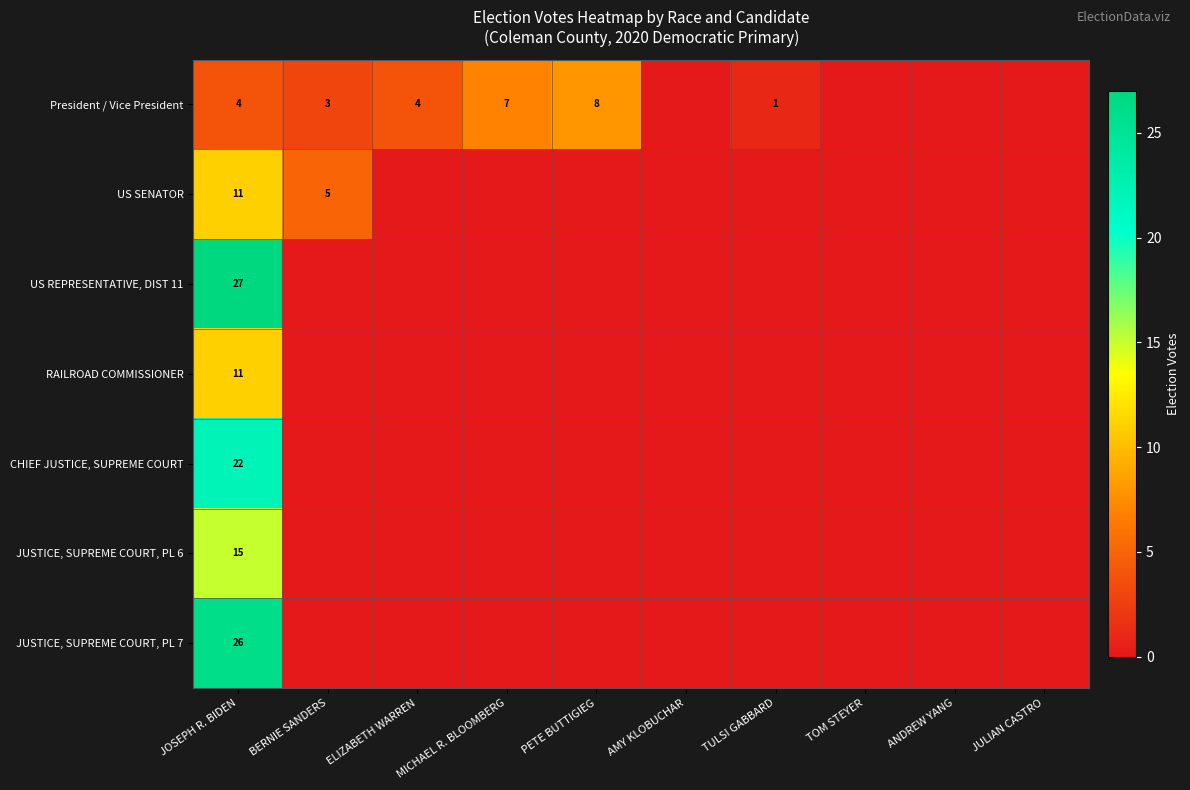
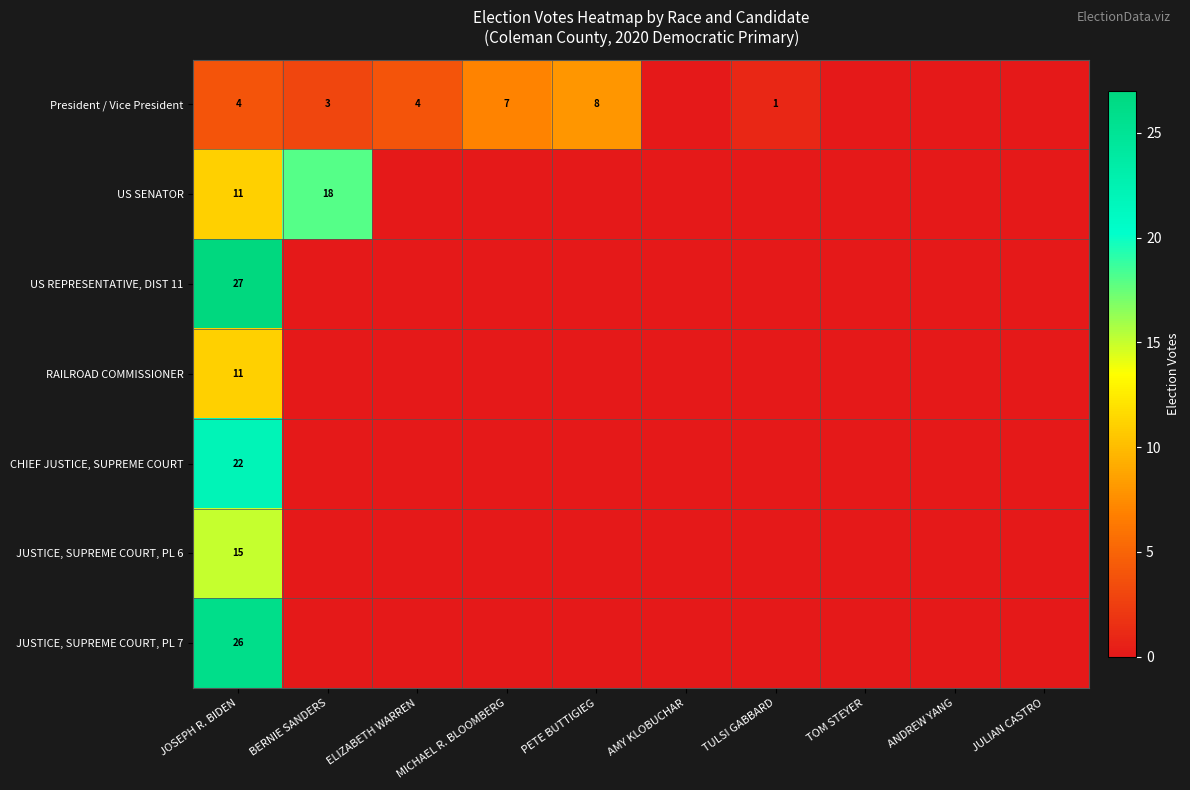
  {
    "President / Vice President": {
      "JOSEPH R. BIDEN": 4,
      "BERNIE SANDERS": 3,
      "ELIZABETH WARREN": 4,
      "MICHAEL R. BLOOMBERG": 7,
      "PETE BUTTIGIEG": 8,
      "TULSI GABBARD": 1
    },
    "US SENATOR": {
      "JOSEPH R. BIDEN": 11,
-     "BERNIE SANDERS": 5
+     "BERNIE SANDERS": 18
    },
    "US REPRESENTATIVE, DIST 11": {
      "JOSEPH R. BIDEN": 27
    },
    "RAILROAD COMMISSIONER": {
      "JOSEPH R. BIDEN": 11
    },
    "CHIEF JUSTICE, SUPREME COURT": {
      "JOSEPH R. BIDEN": 22
    },
    "JUSTICE, SUPREME COURT, PL 6": {
      "JOSEPH R. BIDEN": 15
    },
    "JUSTICE, SUPREME COURT, PL 7": {
      "JOSEPH R. BIDEN": 26
    }
  }
